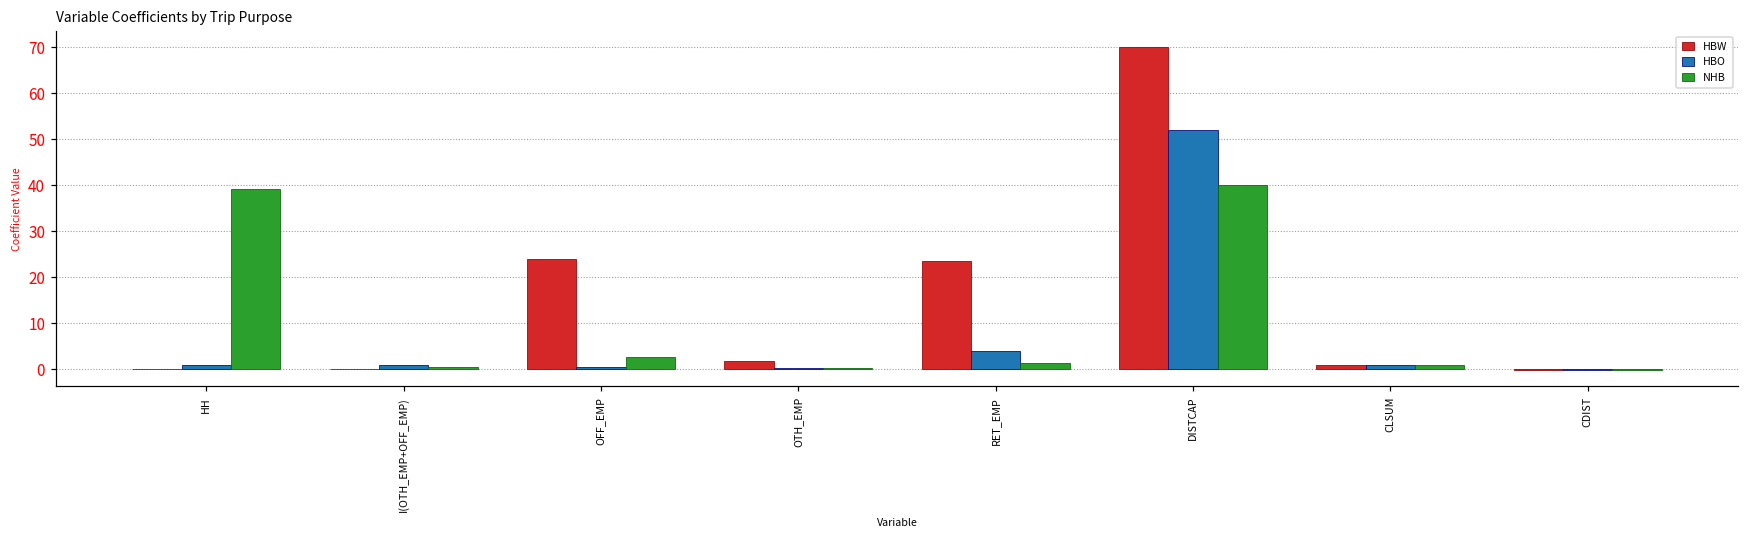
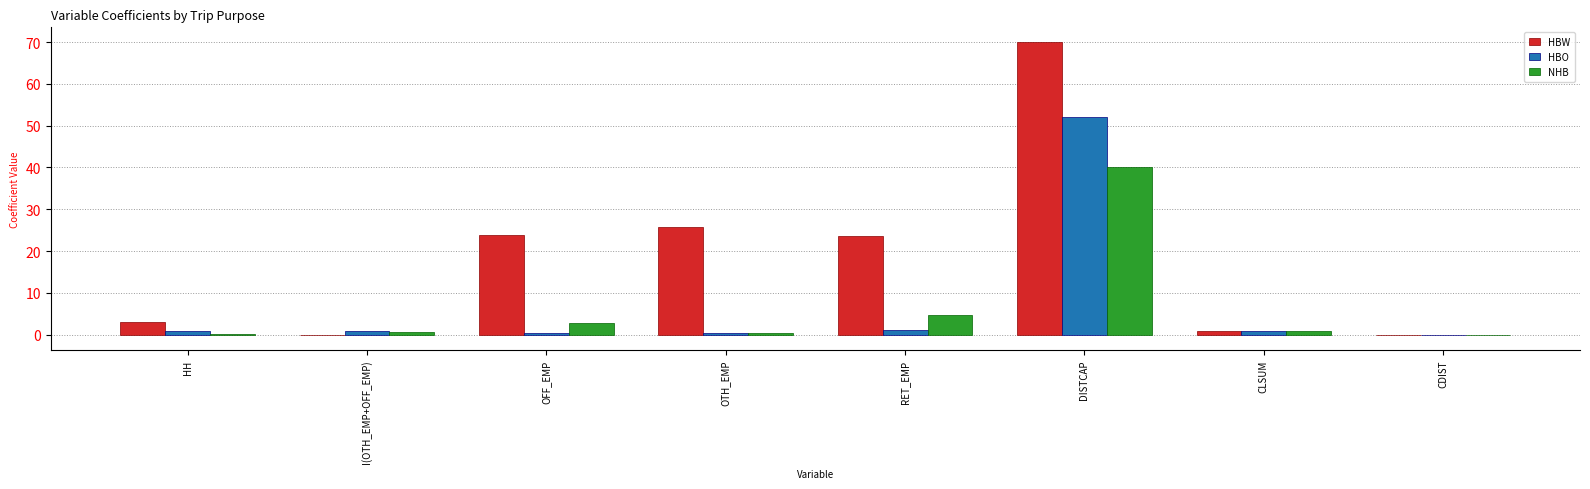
  {
    "HBW": {
-     "HH": 0,
+     "HH": 3,
      "I(OTH_EMP+OFF_EMP)": 0,
      "OFF_EMP": 24,
-     "OTH_EMP": 2,
+     "OTH_EMP": 26,
      "RET_EMP": 24,
      "DISTCAP": 70,
      "CLSUM": 1
    },
    "HBO": {
      "HH": 1,
      "I(OTH_EMP+OFF_EMP)": 1,
-     "RET_EMP": 4,
+     "RET_EMP": 1,
      "DISTCAP": 52,
      "CLSUM": 1
    },
    "NHB": {
-     "HH": 39,
+     "HH": 0,
      "OFF_EMP": 3,
-     "RET_EMP": 1,
+     "RET_EMP": 5,
      "DISTCAP": 40,
      "CLSUM": 1
    }
  }
